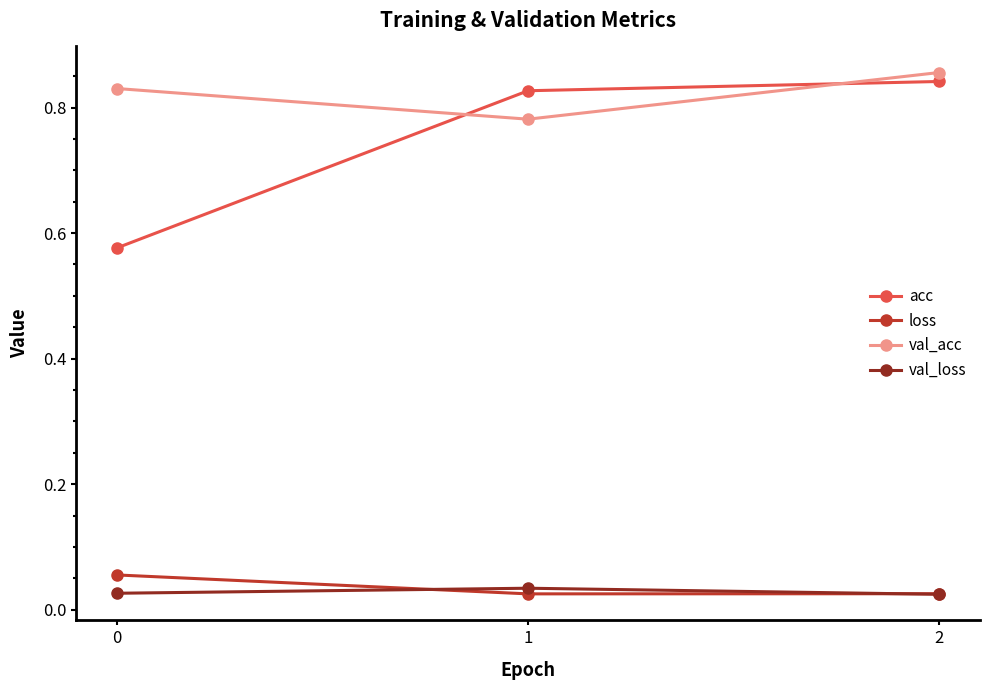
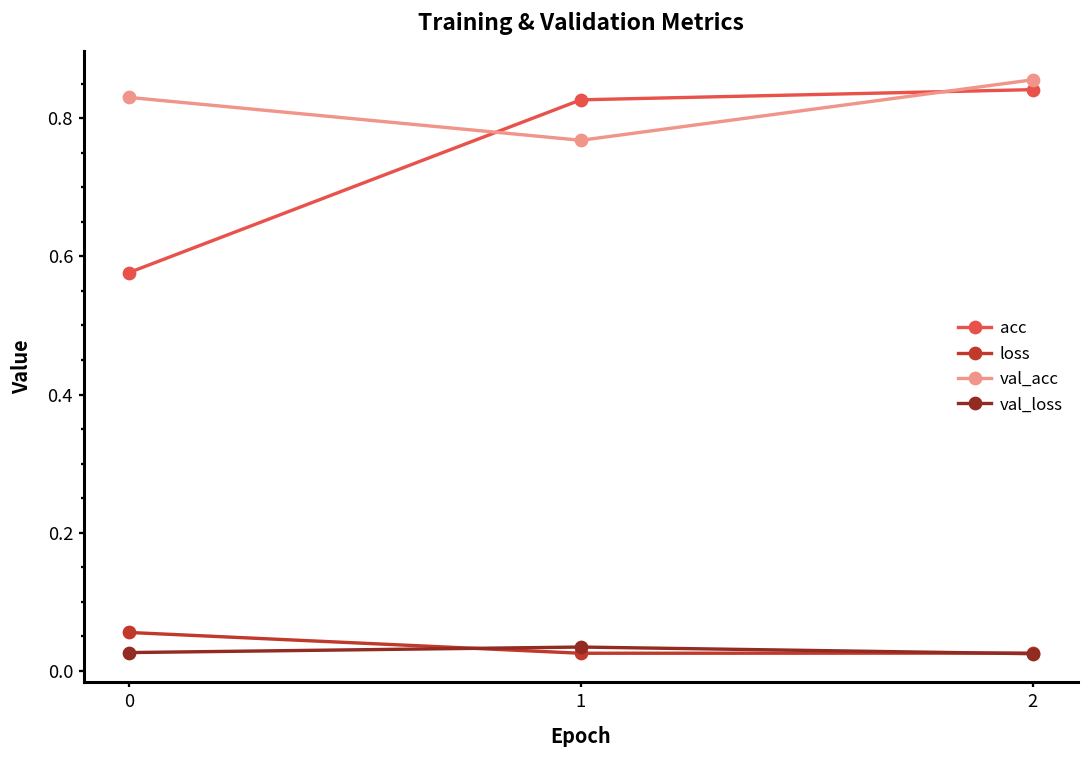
  {
    "val_acc": {
      "0": 0.83,
-     "1": 0.78,
+     "1": 0.77,
      "2": 0.86
    }
  }
